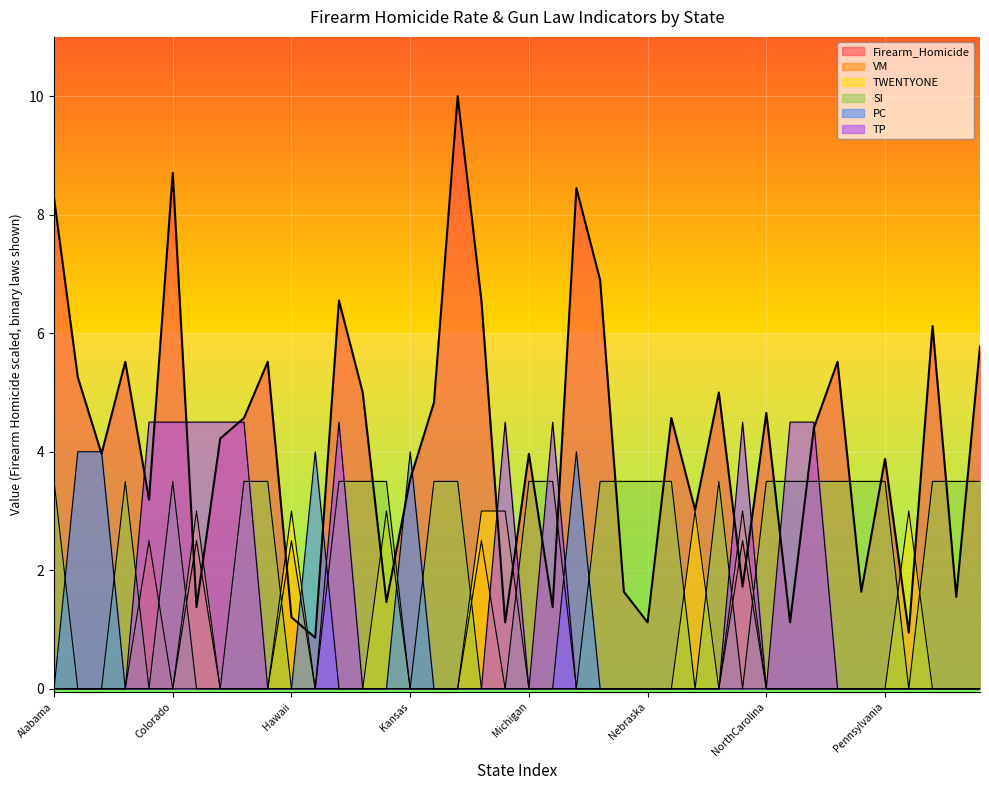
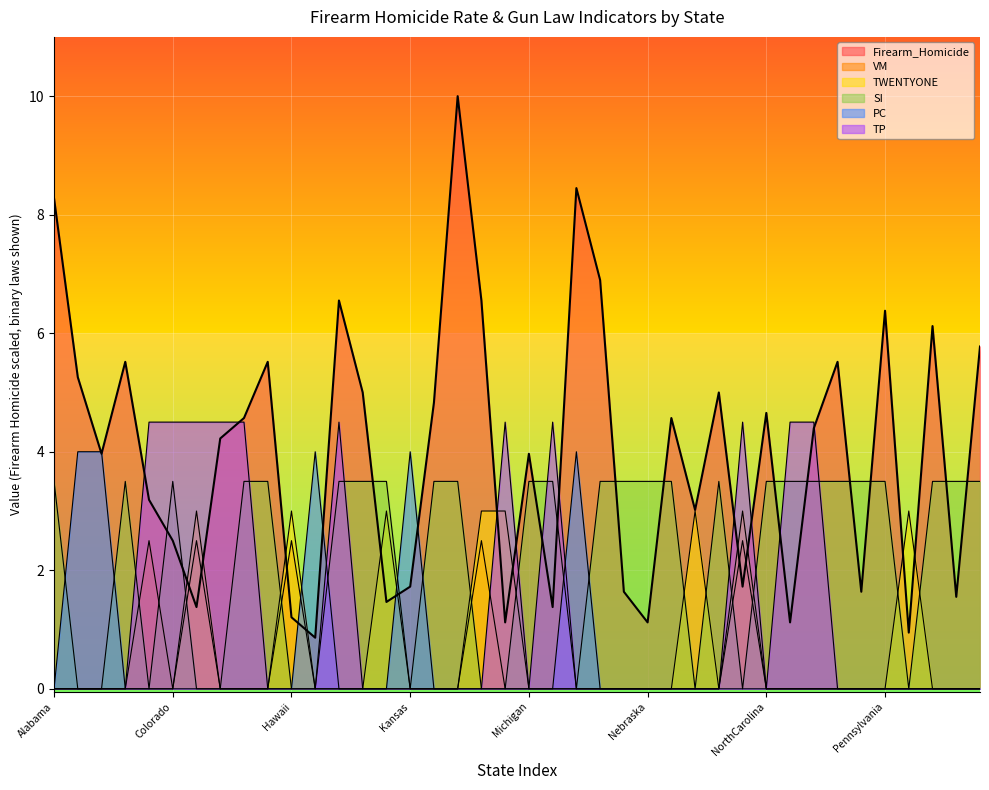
  {
    "Firearm_Homicide": {
      "Alabama": 8.3,
-     "Colorado": 8.7,
+     "Colorado": 2.5,
      "Hawaii": 1.2,
-     "Kansas": 3.5,
+     "Kansas": 1.7,
      "Michigan": 4.0,
      "Nebraska": 1.1,
      "NorthCarolina": 4.7,
-     "Pennsylvania": 3.9
+     "Pennsylvania": 6.4
    },
    "VM": {
      "Hawaii": 2.5
    },
    "TWENTYONE": {
      "Hawaii": 3.0
    },
    "SI": {
      "Alabama": 3.5,
      "Colorado": 3.5,
      "Michigan": 3.5,
      "Nebraska": 3.5,
      "NorthCarolina": 3.5,
      "Pennsylvania": 3.5
    },
    "PC": {
      "Kansas": 4.0
    },
    "TP": {
      "Colorado": 4.5
    }
  }
